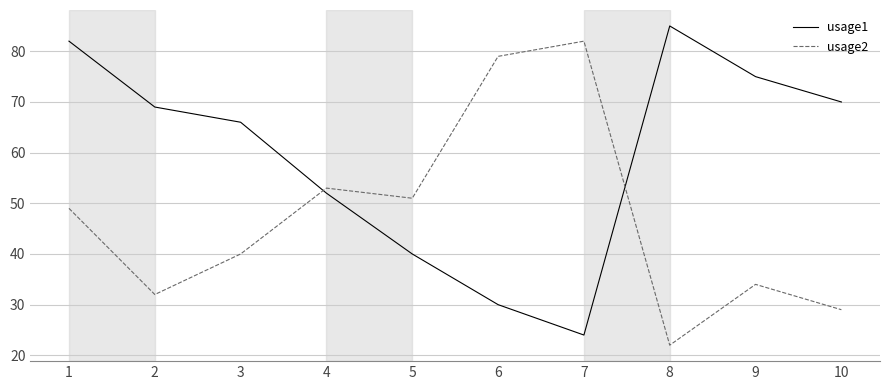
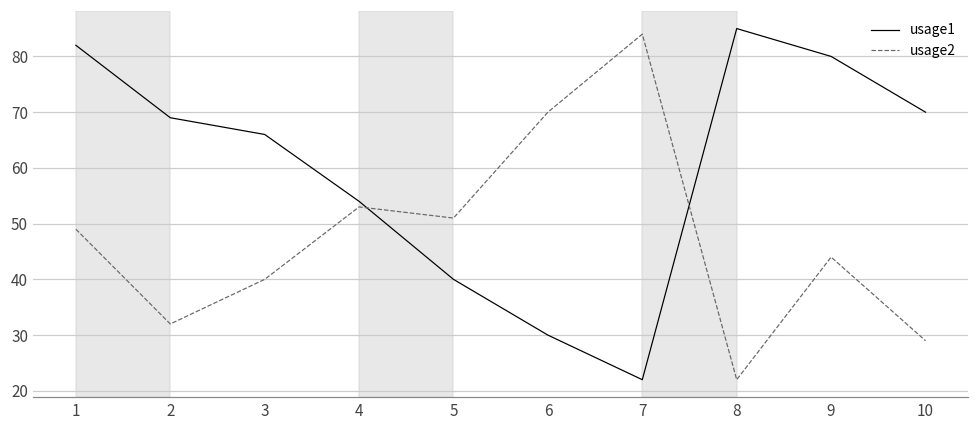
  {
    "usage1": {
      "1": 82,
      "2": 69,
      "3": 66,
-     "4": 52,
+     "4": 54,
      "5": 40,
      "6": 30,
-     "7": 24,
+     "7": 22,
      "8": 85,
-     "9": 75,
+     "9": 80,
      "10": 70
    },
    "usage2": {
      "1": 49,
      "2": 32,
      "3": 40,
      "4": 53,
      "5": 51,
-     "6": 79,
-     "7": 82,
+     "6": 70,
+     "7": 84,
      "8": 22,
-     "9": 34,
+     "9": 44,
      "10": 29
    }
  }
